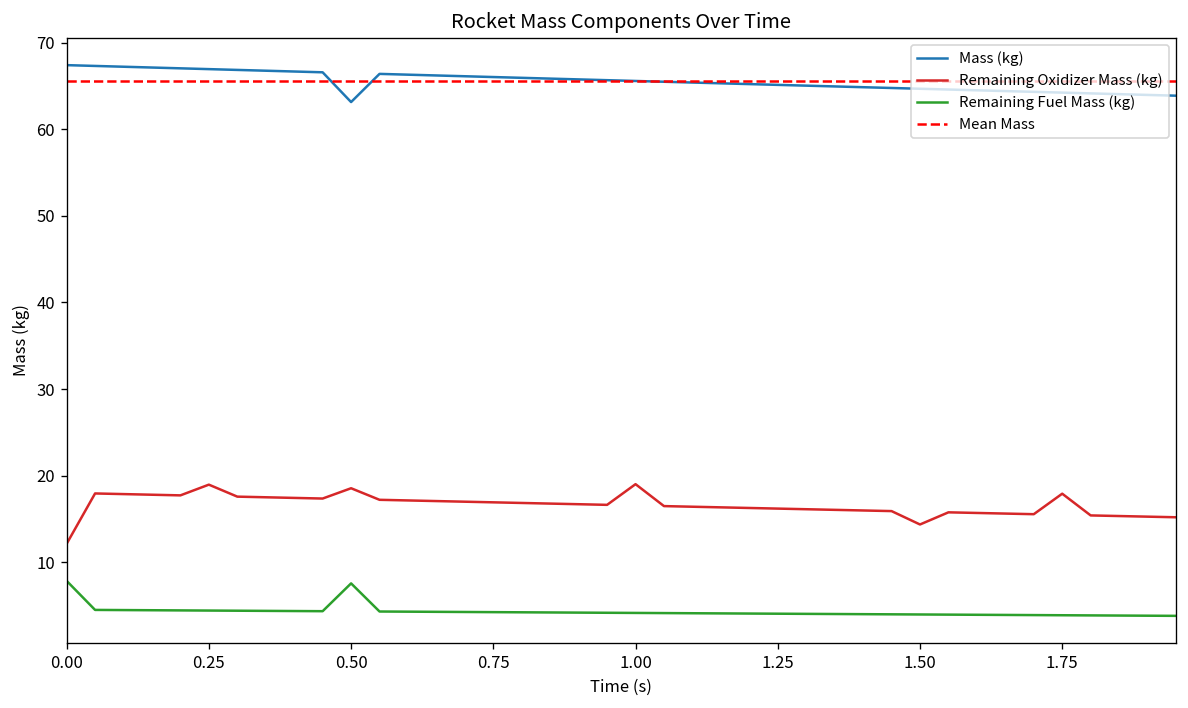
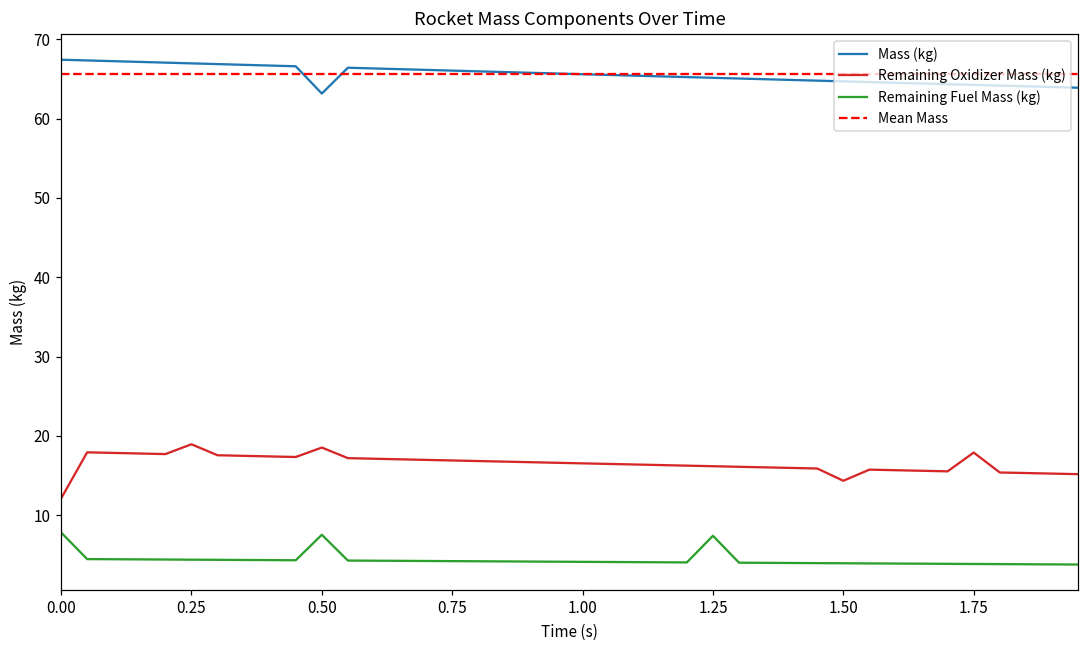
  {
    "Mass (kg)": {
      "0.00": 67,
      "0.25": 67,
      "0.50": 63,
      "0.75": 66,
      "1.00": 66,
      "1.25": 65
    },
    "Remaining Oxidizer Mass (kg)": {
      "0.00": 12,
      "0.25": 19,
      "0.50": 19,
      "0.75": 17,
-     "1.00": 19,
+     "1.00": 17,
      "1.25": 16,
      "1.50": 14,
      "1.75": 18
    },
    "Remaining Fuel Mass (kg)": {
      "0.00": 8,
      "0.25": 4,
      "0.50": 8,
      "0.75": 4,
      "1.00": 4,
-     "1.25": 4,
+     "1.25": 7,
      "1.50": 4,
      "1.75": 4
    }
  }
